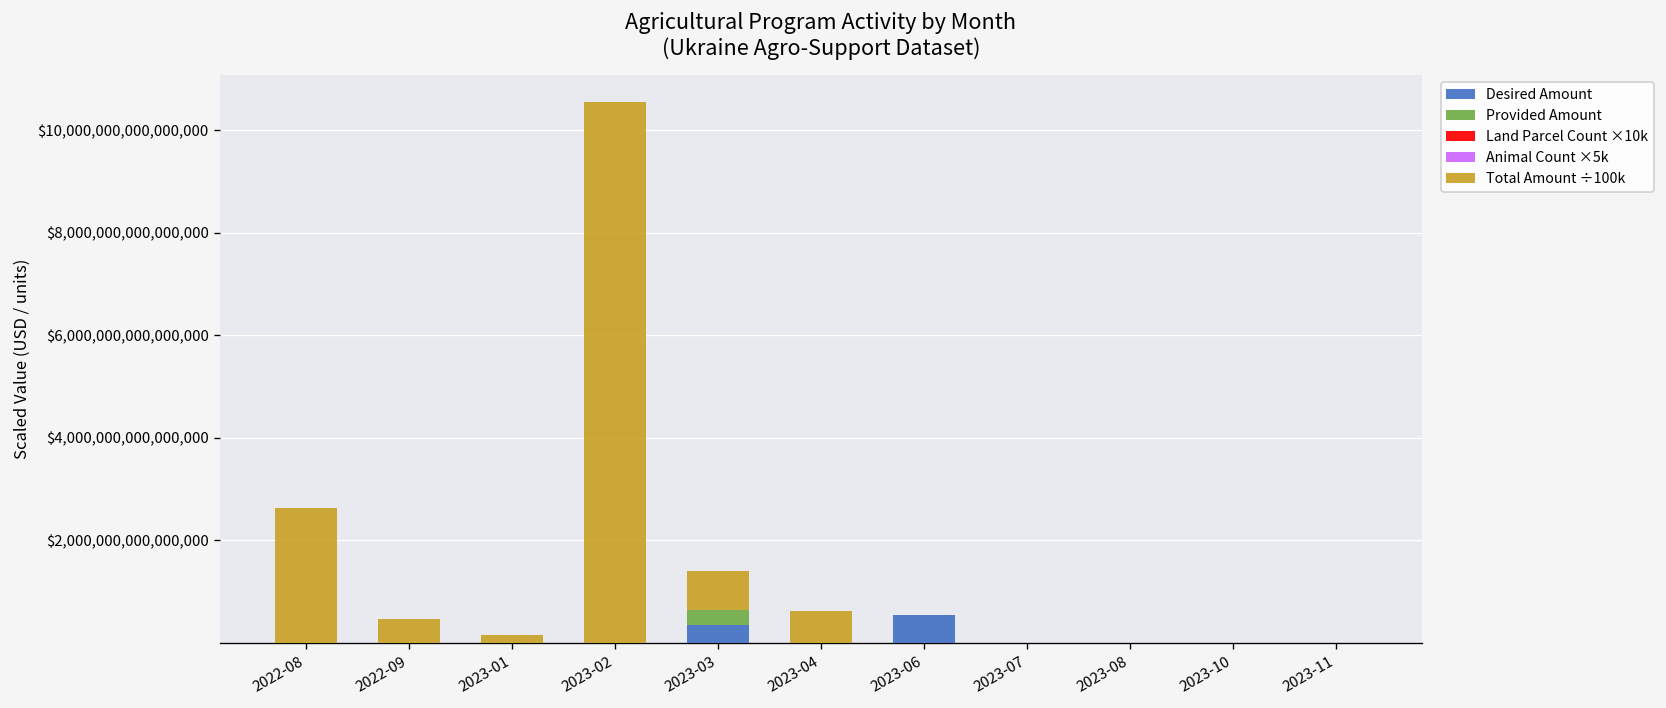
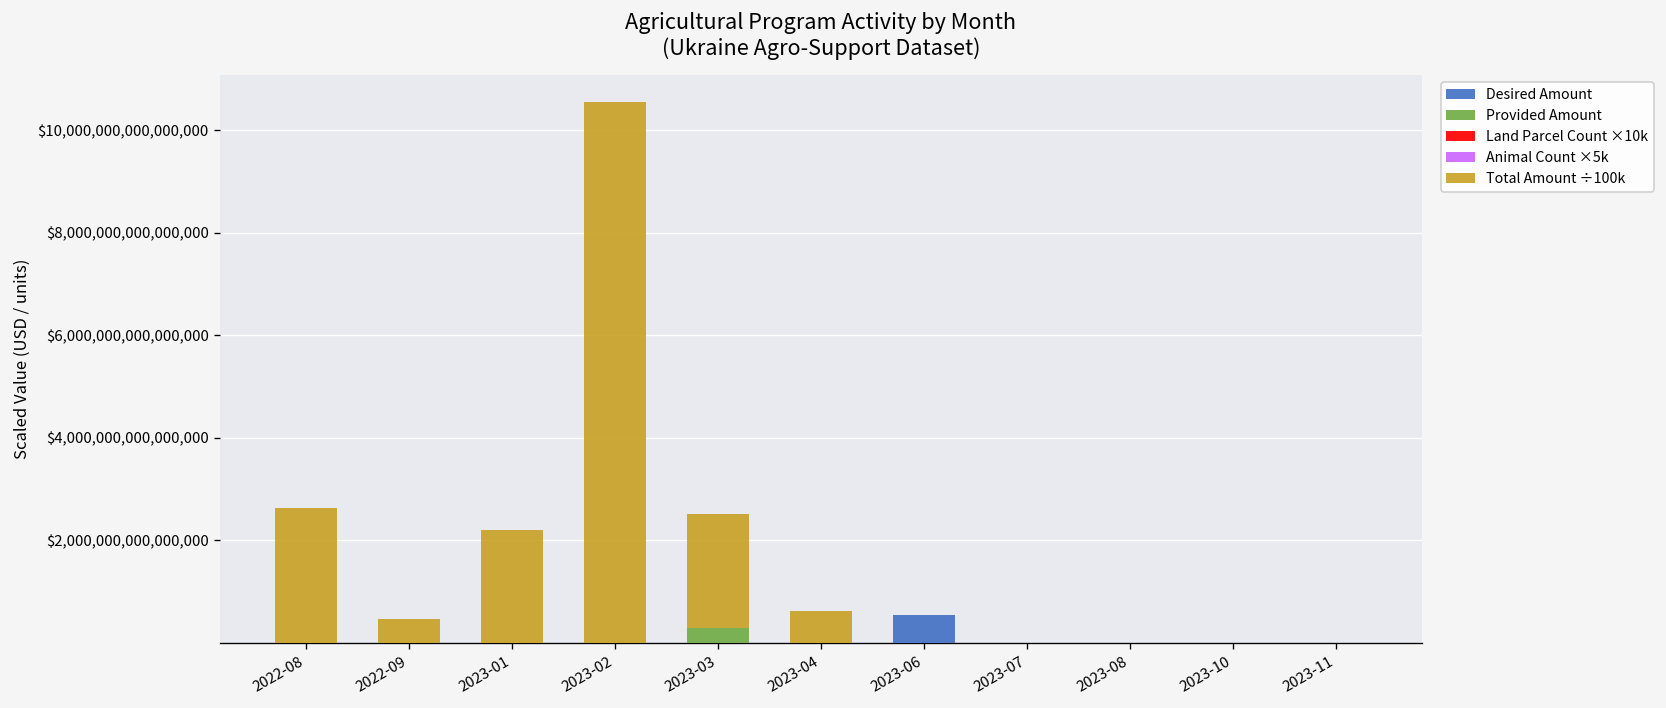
  {
    "Desired Amount": {
-     "2023-03": "$300,000,000,000,000",
+     "2023-03": "$0",
      "2023-06": "$600,000,000,000,000",
      "2023-07": "$0",
      "2023-11": "$0"
    },
    "Animal Count ×5k": {
      "2023-01": "$0",
      "2023-03": "$300,000,000,000,000",
      "2023-04": "$0",
      "2023-06": "$0",
      "2023-07": "$0",
      "2023-08": "$0",
      "2023-10": "$0",
      "2023-11": "$0"
    },
    "Total Amount ÷100k": {
      "2022-08": "$2,600,000,000,000,000",
      "2022-09": "$500,000,000,000,000",
-     "2023-01": "$200,000,000,000,000",
+     "2023-01": "$2,200,000,000,000,000",
      "2023-02": "$10,600,000,000,000,000",
-     "2023-03": "$800,000,000,000,000",
+     "2023-03": "$2,200,000,000,000,000",
      "2023-04": "$600,000,000,000,000",
      "2023-07": "$0"
    }
  }
